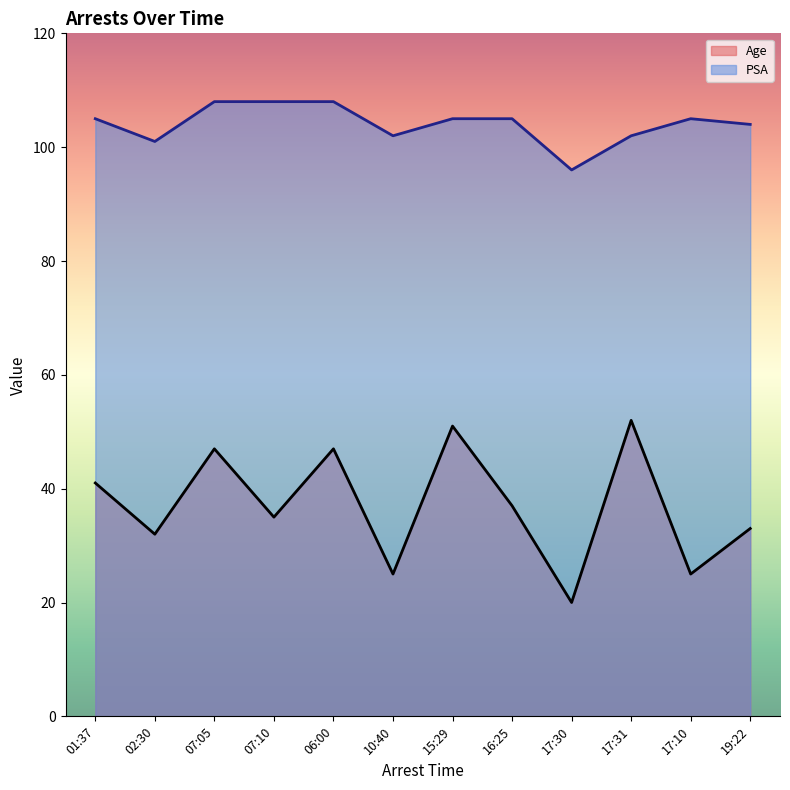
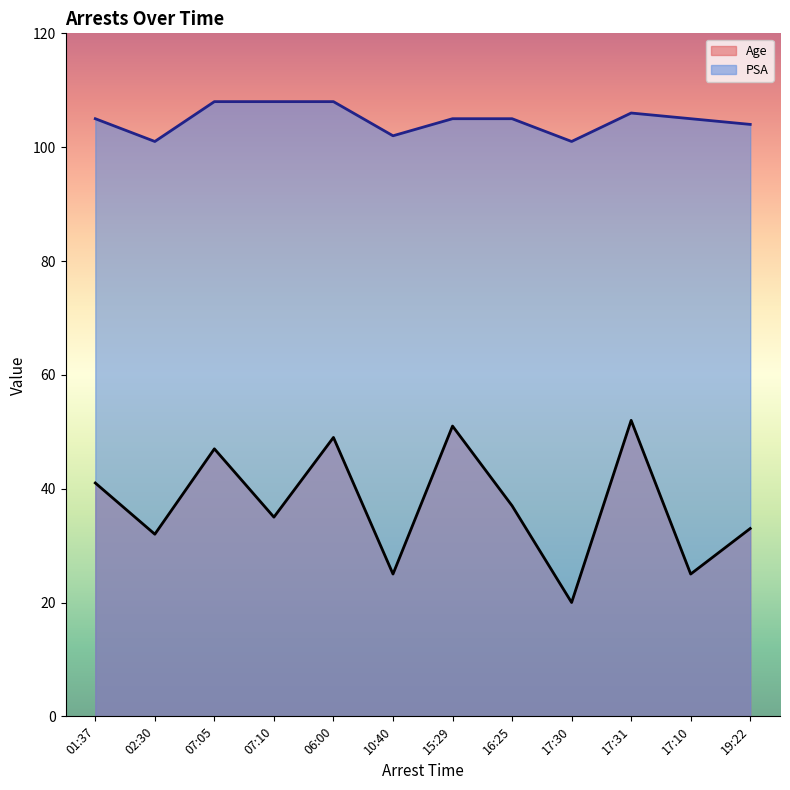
  {
    "Age": {
      "01:37": 41,
      "02:30": 32,
      "07:05": 47,
      "07:10": 35,
-     "06:00": 47,
+     "06:00": 49,
      "10:40": 25,
      "15:29": 51,
      "16:25": 37,
      "17:30": 20,
      "17:31": 52,
      "17:10": 25,
      "19:22": 33
    },
    "PSA": {
      "01:37": 105,
      "02:30": 101,
      "07:05": 108,
      "07:10": 108,
      "06:00": 108,
      "10:40": 102,
      "15:29": 105,
      "16:25": 105,
-     "17:30": 96,
-     "17:31": 102,
+     "17:30": 101,
+     "17:31": 106,
      "17:10": 105,
      "19:22": 104
    }
  }
